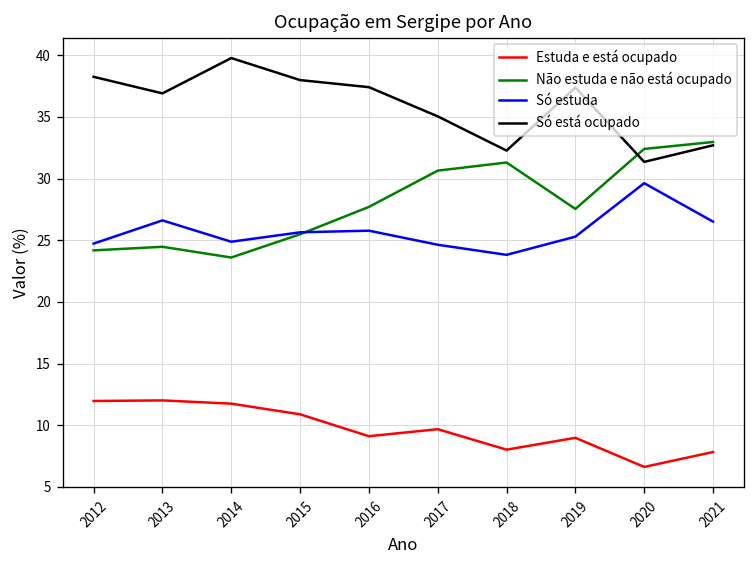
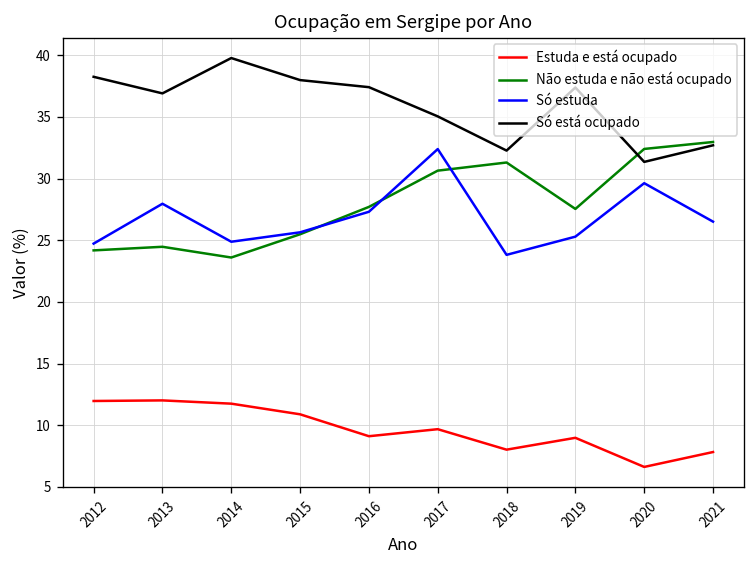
  {
    "Estuda e está ocupado": {
      "2012": 12.0,
      "2013": 12.0,
      "2014": 11.7,
      "2015": 10.9,
      "2016": 9.1,
      "2017": 9.7,
      "2018": 8.0,
      "2019": 9.0,
      "2020": 6.6,
      "2021": 7.8
    },
    "Não estuda e não está ocupado": {
      "2012": 24.2,
      "2013": 24.5,
      "2014": 23.6,
      "2016": 27.7,
      "2017": 30.6,
      "2018": 31.3,
      "2019": 27.5,
      "2020": 32.4,
      "2021": 33.0
    },
    "Só estuda": {
      "2012": 24.7,
-     "2013": 26.6,
+     "2013": 28.0,
      "2014": 24.9,
-     "2016": 25.8,
-     "2017": 24.6,
+     "2016": 27.3,
+     "2017": 32.4,
      "2018": 23.8,
      "2019": 25.3,
      "2020": 29.6,
      "2021": 26.5
    },
    "Só está ocupado": {
      "2012": 38.3,
      "2013": 36.9,
      "2014": 39.8,
      "2015": 38.0,
      "2016": 37.4,
      "2017": 35.0,
      "2018": 32.3,
      "2020": 31.4,
      "2021": 32.7
    }
  }
